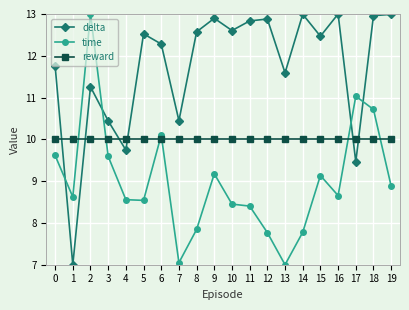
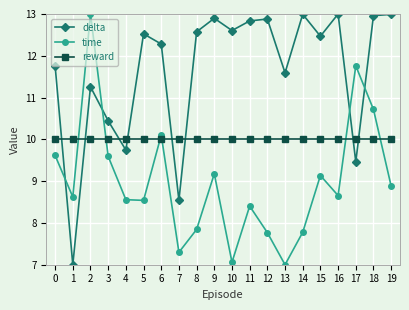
  {
    "delta": {
      "1": 7.0,
      "2": 11.3,
      "3": 10.4,
      "4": 9.7,
      "5": 12.5,
      "6": 12.3,
-     "7": 10.4,
+     "7": 8.5,
      "8": 12.6,
      "9": 12.9,
      "10": 12.6,
      "11": 12.8,
      "12": 12.9,
      "13": 11.6,
      "14": 13.0,
      "15": 12.5,
      "16": 13.0,
      "17": 9.5,
      "18": 13.0,
      "19": 13.0
    },
    "time": {
      "0": 9.6,
      "1": 8.6,
      "2": 13.0,
      "3": 9.6,
      "4": 8.6,
      "5": 8.5,
      "6": 10.1,
-     "7": 7.0,
+     "7": 7.3,
      "8": 7.8,
      "9": 9.2,
-     "10": 8.5,
+     "10": 7.1,
      "11": 8.4,
      "12": 7.8,
      "13": 7.0,
      "14": 7.8,
      "15": 9.1,
      "16": 8.7,
-     "17": 11.0,
+     "17": 11.8,
      "18": 10.7,
      "19": 8.9
    },
    "reward": {
      "0": 10.0,
      "1": 10.0,
      "2": 10.0,
      "3": 10.0,
      "4": 10.0,
      "5": 10.0,
      "6": 10.0,
      "7": 10.0,
      "8": 10.0,
      "9": 10.0,
      "10": 10.0,
      "11": 10.0,
      "12": 10.0,
      "13": 10.0,
      "14": 10.0,
      "15": 10.0,
      "16": 10.0,
      "17": 10.0,
      "18": 10.0,
      "19": 10.0
    }
  }
